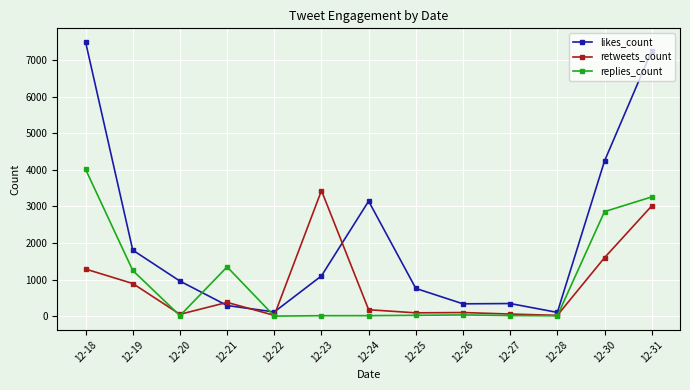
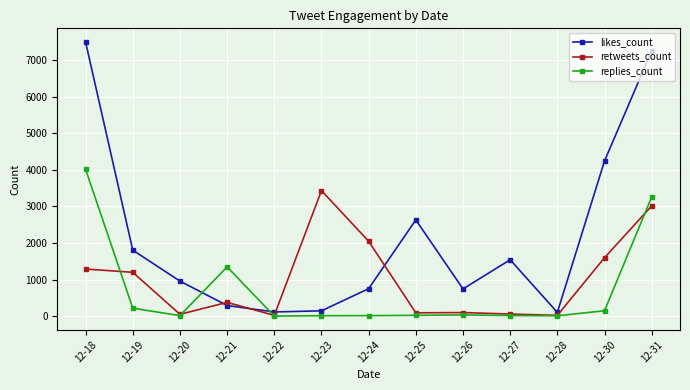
  {
    "likes_count": {
      "12-18": 7500,
      "12-19": 1800,
      "12-20": 1000,
      "12-21": 300,
      "12-22": 100,
-     "12-23": 1100,
-     "12-24": 3100,
-     "12-25": 800,
-     "12-26": 300,
-     "12-27": 300,
+     "12-23": 100,
+     "12-24": 800,
+     "12-25": 2600,
+     "12-26": 700,
+     "12-27": 1500,
      "12-28": 100,
      "12-30": 4200
    },
    "retweets_count": {
      "12-18": 1300,
-     "12-19": 900,
+     "12-19": 1200,
      "12-21": 400,
      "12-23": 3400,
-     "12-24": 200,
+     "12-24": 2000,
      "12-30": 1600,
      "12-31": 3000
    },
    "replies_count": {
      "12-18": 4000,
-     "12-19": 1200,
+     "12-19": 200,
      "12-21": 1300,
      "12-23": 0,
      "12-24": 0,
-     "12-30": 2900,
+     "12-30": 100,
      "12-31": 3300
    }
  }
